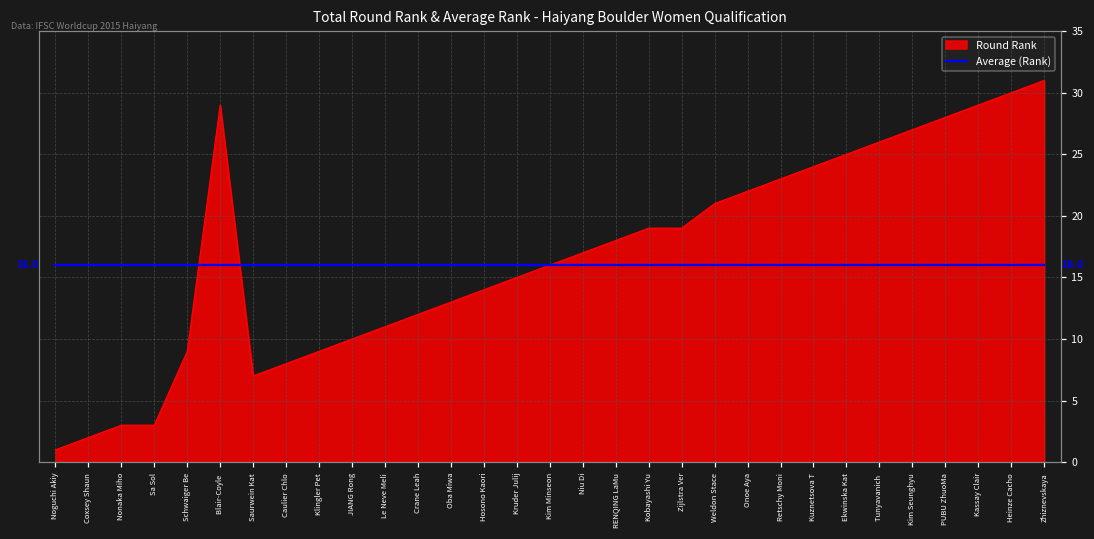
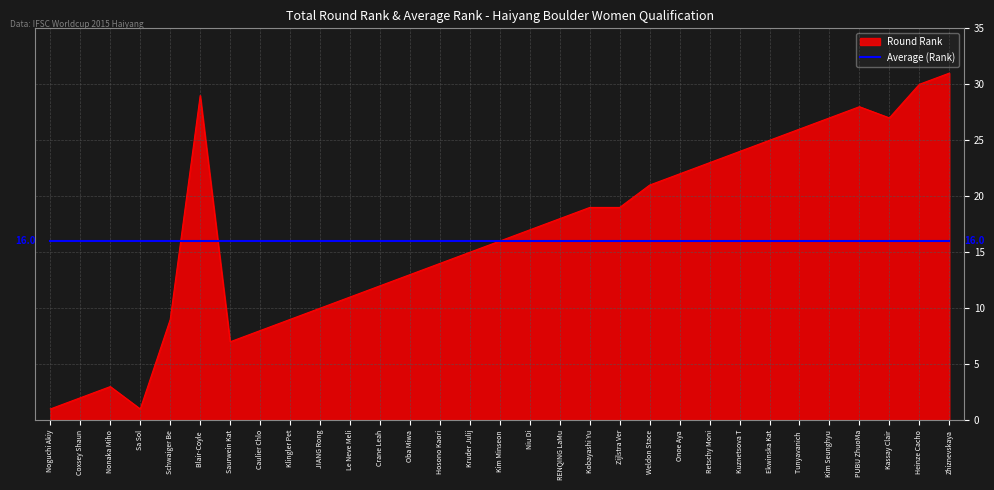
  {
    "Round Rank": {
      "Noguchi Akiy": 1,
      "Coxsey Shaun": 2,
      "Nonaka Miho": 3,
-     "Sa Sol": 3,
+     "Sa Sol": 1,
      "Schwaiger Be": 9,
      "Blair-Coyle": 29,
      "Saurwein Kat": 7,
      "Caulier Chlo": 8,
      "Klingler Pet": 9,
      "JIANG Rong": 10,
      "Le Neve Meli": 11,
      "Crane Leah": 12,
      "Oba Miwa": 13,
      "Hosono Kaori": 14,
      "Kruder Julij": 15,
      "Niu Di": 17,
      "RENQING LaMu": 18,
      "Kobayashi Yu": 19,
      "Zijlstra Ver": 19,
      "Weldon Stace": 21,
      "Onoe Aya": 22,
      "Retschy Moni": 23,
      "Kuznetsova T": 24,
      "Ekwinska Kat": 25,
      "Tunyavanich": 26,
      "Kim Seunghyu": 27,
      "PUBU ZhuoMa": 28,
-     "Kassay Clair": 29,
+     "Kassay Clair": 27,
      "Heinze Cacho": 30,
      "Zhiznevskaya": 31
    },
    "Average (Rank)": {
      "Noguchi Akiy": 16.0,
      "Zhiznevskaya": 16.0
    }
  }
